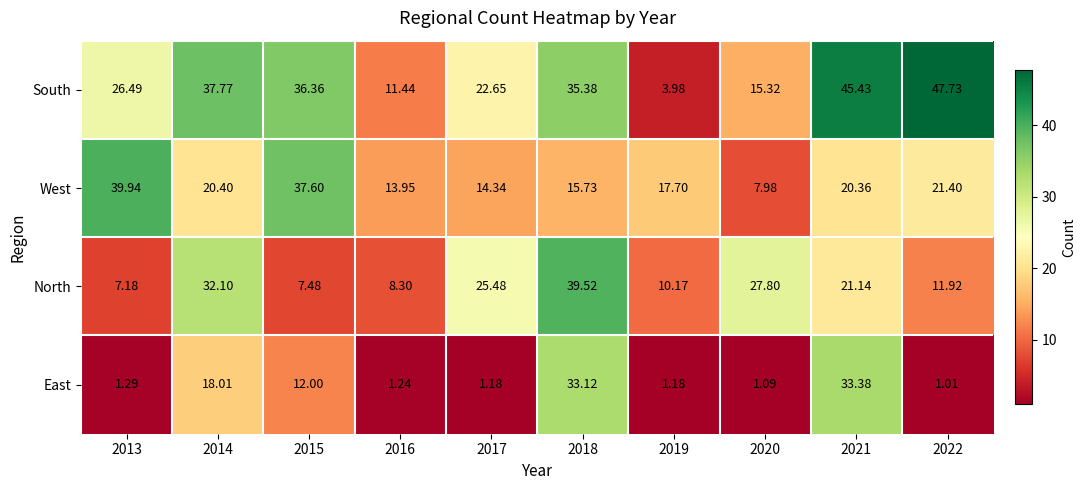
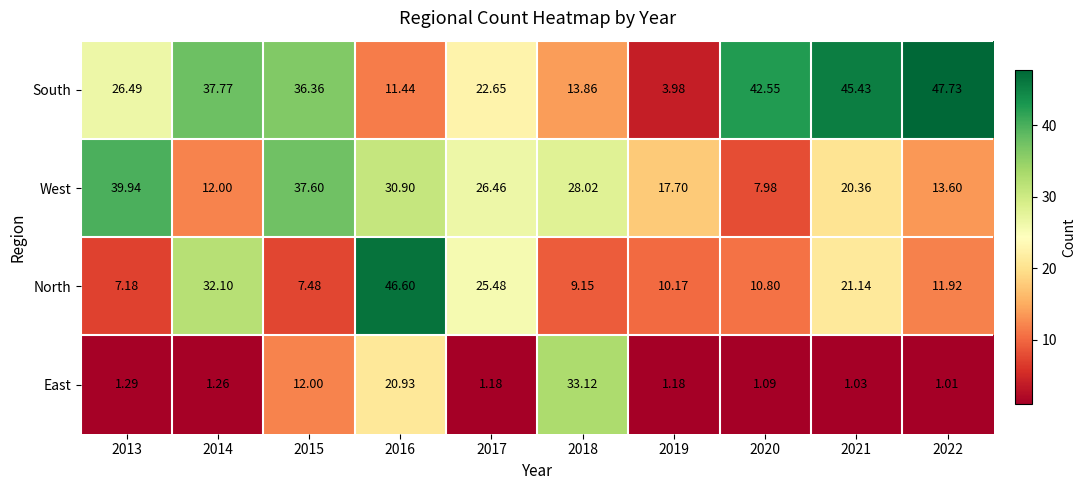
  {
    "South": {
      "2013": 26.49,
      "2014": 37.77,
      "2015": 36.36,
      "2016": 11.44,
      "2017": 22.65,
-     "2018": 35.38,
+     "2018": 13.86,
      "2019": 3.98,
-     "2020": 15.32,
+     "2020": 42.55,
      "2021": 45.43,
      "2022": 47.73
    },
    "West": {
      "2013": 39.94,
-     "2014": 20.40,
+     "2014": 12.00,
      "2015": 37.60,
-     "2016": 13.95,
-     "2017": 14.34,
-     "2018": 15.73,
+     "2016": 30.90,
+     "2017": 26.46,
+     "2018": 28.02,
      "2019": 17.70,
      "2020": 7.98,
      "2021": 20.36,
-     "2022": 21.40
+     "2022": 13.60
    },
    "North": {
      "2013": 7.18,
      "2014": 32.10,
      "2015": 7.48,
-     "2016": 8.30,
+     "2016": 46.60,
      "2017": 25.48,
-     "2018": 39.52,
+     "2018": 9.15,
      "2019": 10.17,
-     "2020": 27.80,
+     "2020": 10.80,
      "2021": 21.14,
      "2022": 11.92
    },
    "East": {
      "2013": 1.29,
-     "2014": 18.01,
+     "2014": 1.26,
      "2015": 12.00,
-     "2016": 1.24,
+     "2016": 20.93,
      "2017": 1.18,
      "2018": 33.12,
      "2019": 1.18,
      "2020": 1.09,
-     "2021": 33.38,
+     "2021": 1.03,
      "2022": 1.01
    }
  }
